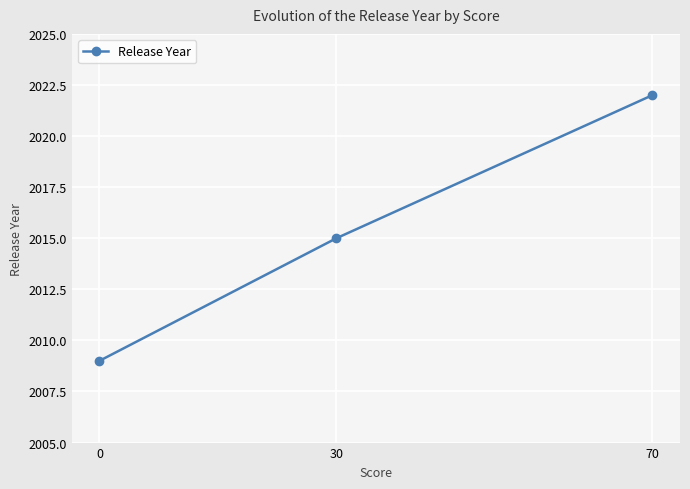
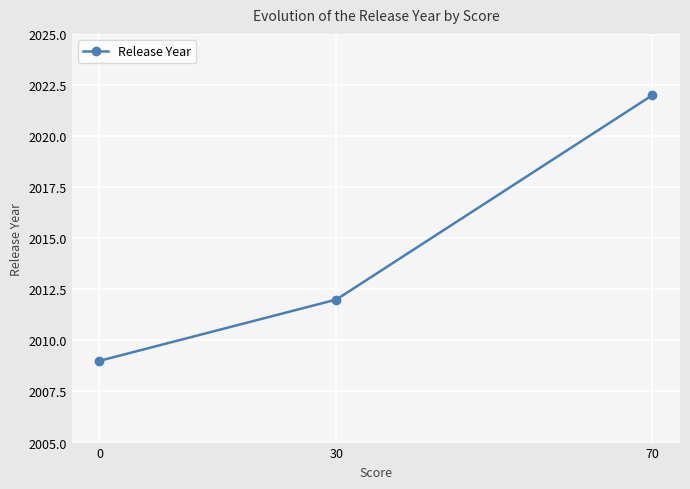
  {
    "0": 2009,
-   "30": 2015,
+   "30": 2012,
    "70": 2022
  }
